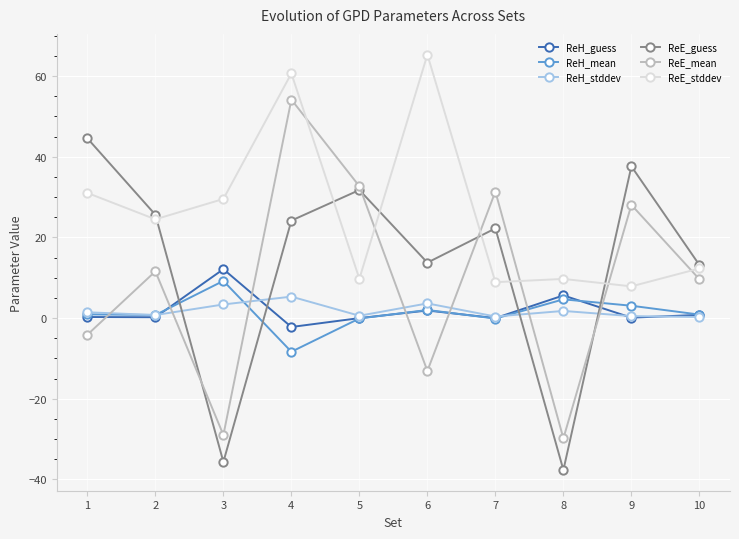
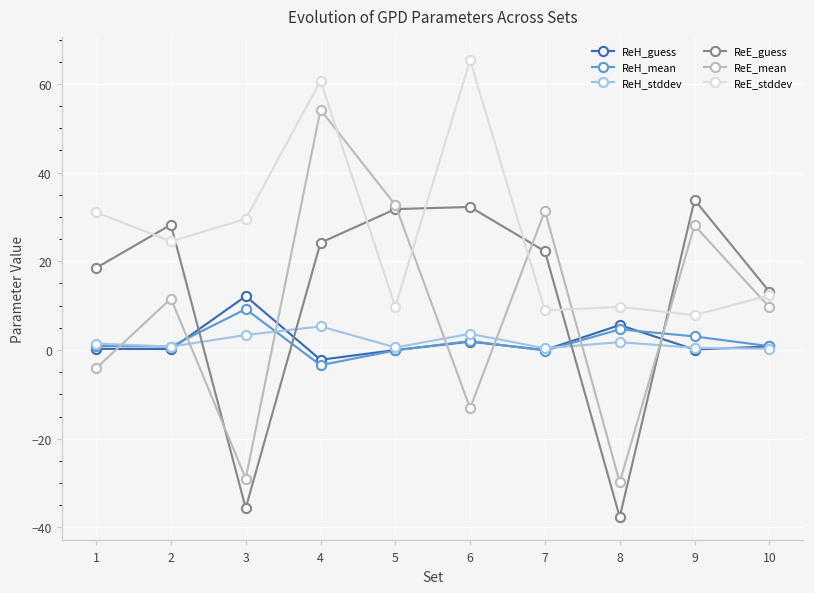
  {
    "ReH_guess": {
      "1": 0,
      "3": 12,
      "4": -2,
      "8": 6
    },
    "ReH_mean": {
      "3": 9,
-     "4": -8,
+     "4": -3,
      "8": 5,
      "9": 3
    },
    "ReE_guess": {
-     "1": 45,
-     "2": 26,
+     "1": 19,
+     "2": 28,
      "3": -36,
      "4": 24,
      "5": 32,
-     "6": 14,
+     "6": 32,
      "7": 22,
      "8": -38,
-     "9": 38,
+     "9": 34,
      "10": 13
    }
  }
